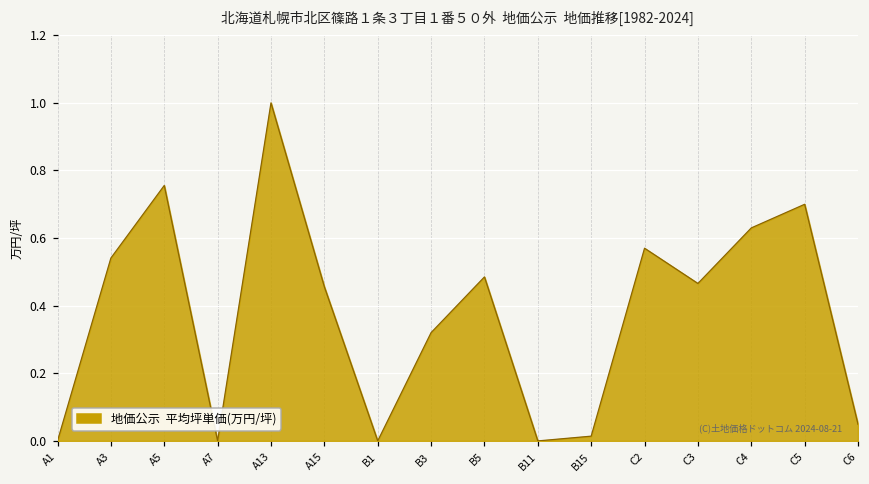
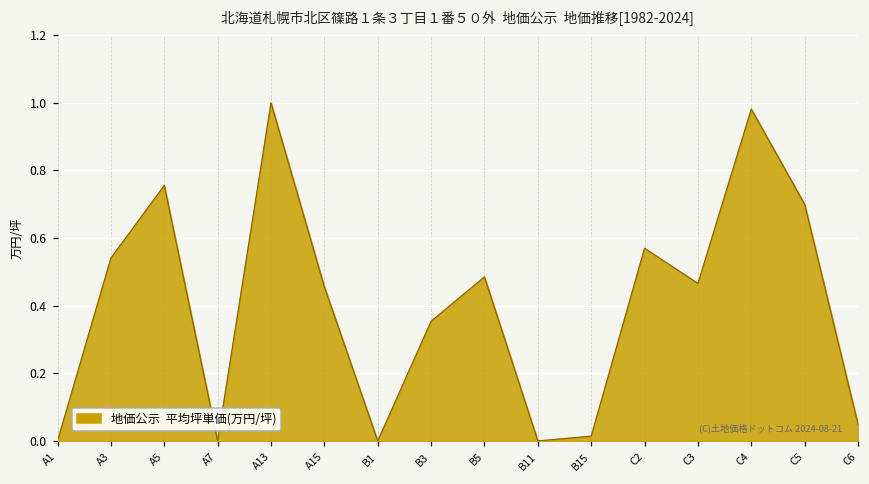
  {
    "A1": 0.00,
    "A3": 0.54,
    "A5": 0.76,
    "A7": 0.00,
    "A13": 1.00,
    "A15": 0.46,
    "B1": 0.00,
-   "B3": 0.32,
+   "B3": 0.35,
    "B5": 0.49,
    "B11": 0.00,
    "B15": 0.01,
    "C2": 0.57,
    "C3": 0.47,
-   "C4": 0.63,
+   "C4": 0.98,
    "C5": 0.70
  }
